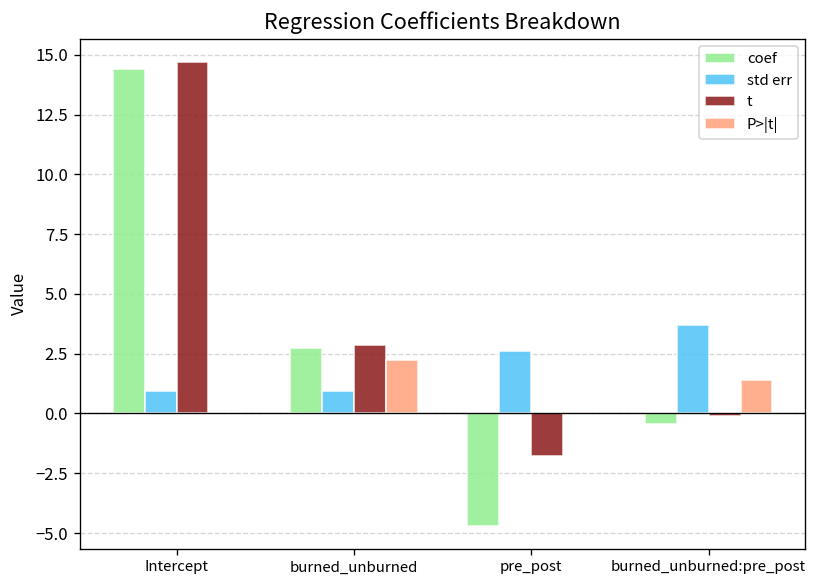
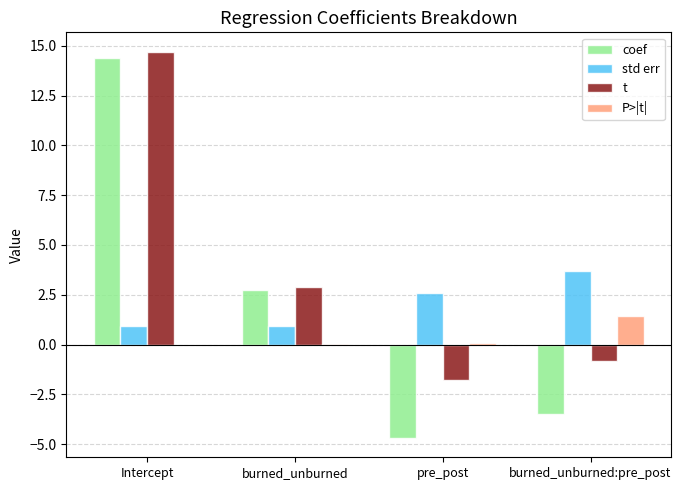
  {
    "coef": {
      "Intercept": 14.4,
      "burned_unburned": 2.7,
      "pre_post": -4.7,
-     "burned_unburned:pre_post": -0.4
+     "burned_unburned:pre_post": -3.5
    },
    "std err": {
      "Intercept": 0.9,
      "burned_unburned": 0.9,
      "pre_post": 2.6,
      "burned_unburned:pre_post": 3.7
    },
    "t": {
      "Intercept": 14.7,
      "burned_unburned": 2.9,
      "pre_post": -1.8,
-     "burned_unburned:pre_post": -0.1
+     "burned_unburned:pre_post": -0.8
    },
    "P>|t|": {
      "Intercept": 0.0,
-     "burned_unburned": 2.2,
+     "burned_unburned": 0.0,
      "burned_unburned:pre_post": 1.4
    }
  }
